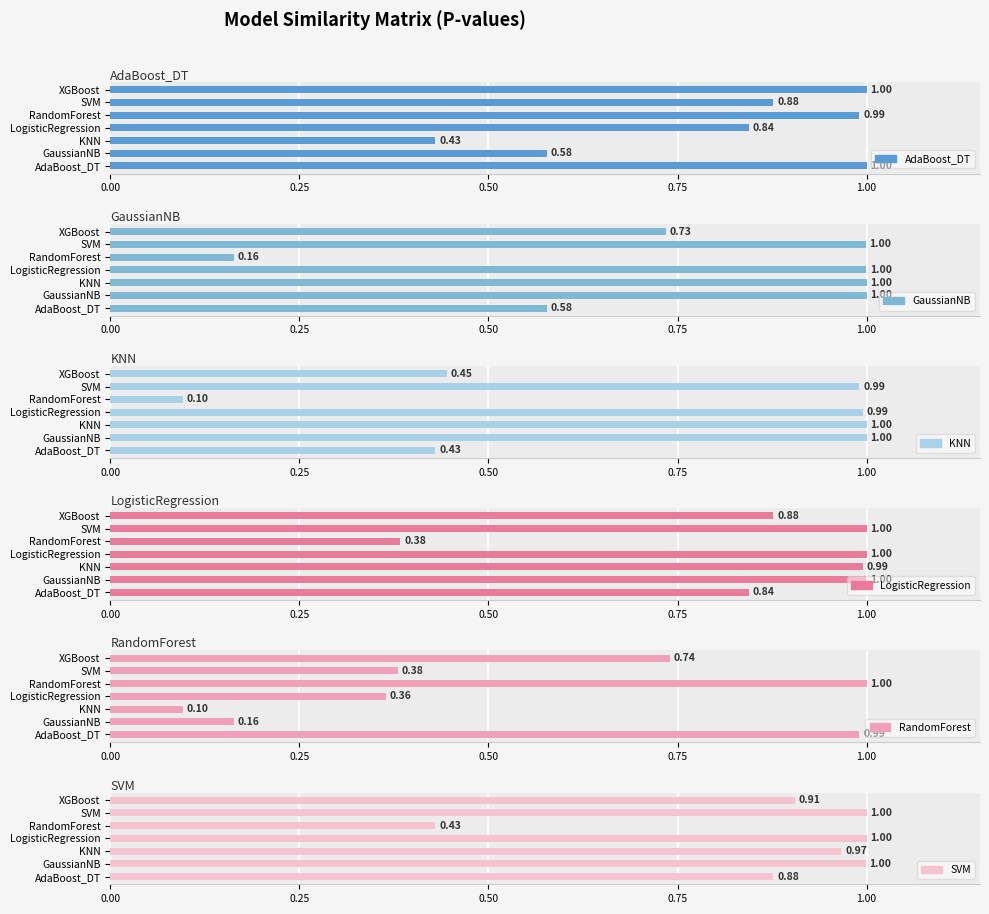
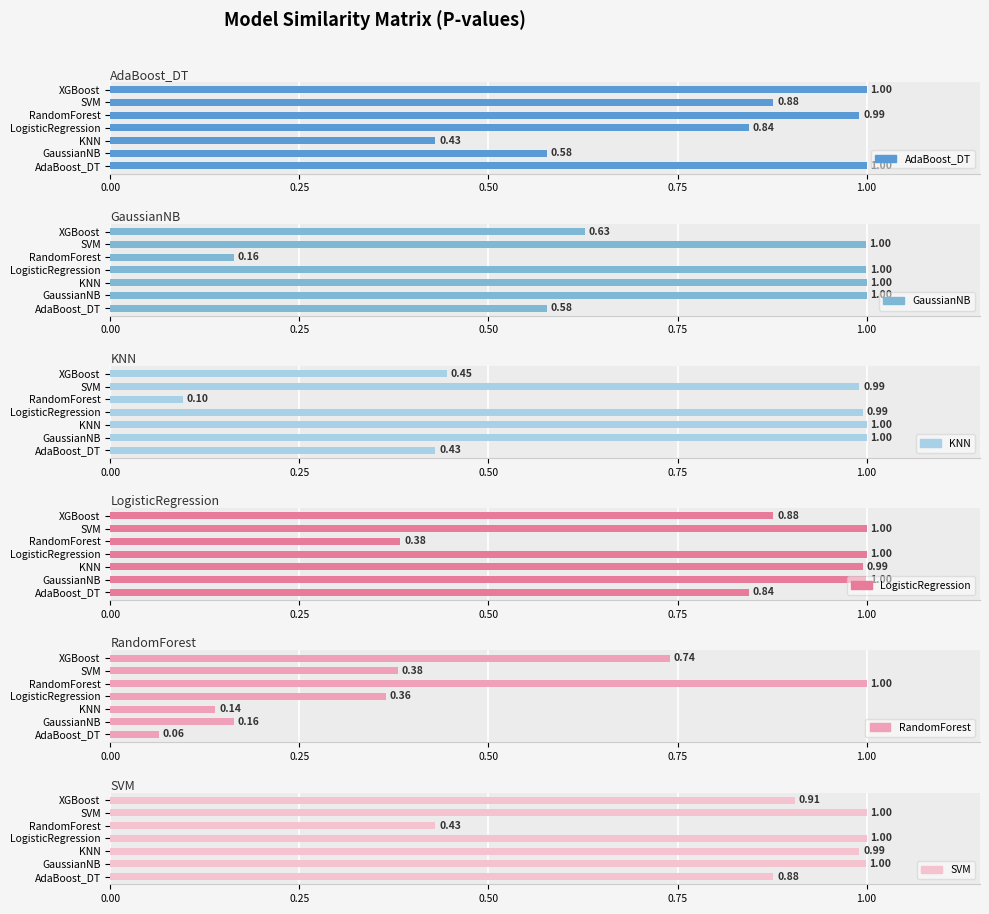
  {
    "AdaBoost_DT": {
      "XGBoost": 1.00,
      "SVM": 0.88,
      "RandomForest": 0.99,
      "LogisticRegression": 0.84,
      "KNN": 0.43,
      "GaussianNB": 0.58
    },
    "GaussianNB": {
-     "XGBoost": 0.73,
+     "XGBoost": 0.63,
      "SVM": 1.00,
      "RandomForest": 0.16,
      "LogisticRegression": 1.00,
      "KNN": 1.00,
      "AdaBoost_DT": 0.58
    },
    "KNN": {
      "XGBoost": 0.45,
      "SVM": 0.99,
      "RandomForest": 0.10,
      "LogisticRegression": 0.99,
      "KNN": 1.00,
      "GaussianNB": 1.00,
      "AdaBoost_DT": 0.43
    },
    "LogisticRegression": {
      "XGBoost": 0.88,
      "SVM": 1.00,
      "RandomForest": 0.38,
      "LogisticRegression": 1.00,
      "KNN": 0.99,
      "AdaBoost_DT": 0.84
    },
    "RandomForest": {
      "XGBoost": 0.74,
      "SVM": 0.38,
      "RandomForest": 1.00,
      "LogisticRegression": 0.36,
-     "KNN": 0.10,
+     "KNN": 0.14,
      "GaussianNB": 0.16,
-     "AdaBoost_DT": 0.99
+     "AdaBoost_DT": 0.06
    },
    "SVM": {
      "XGBoost": 0.91,
      "SVM": 1.00,
      "RandomForest": 0.43,
      "LogisticRegression": 1.00,
-     "KNN": 0.97,
+     "KNN": 0.99,
      "GaussianNB": 1.00,
      "AdaBoost_DT": 0.88
    }
  }
